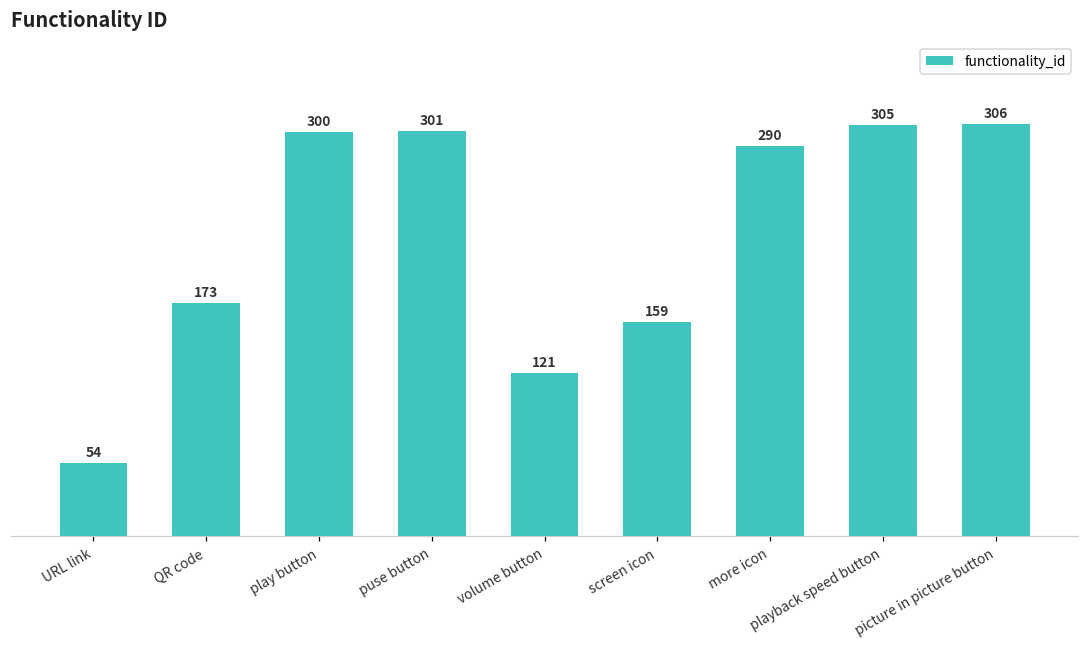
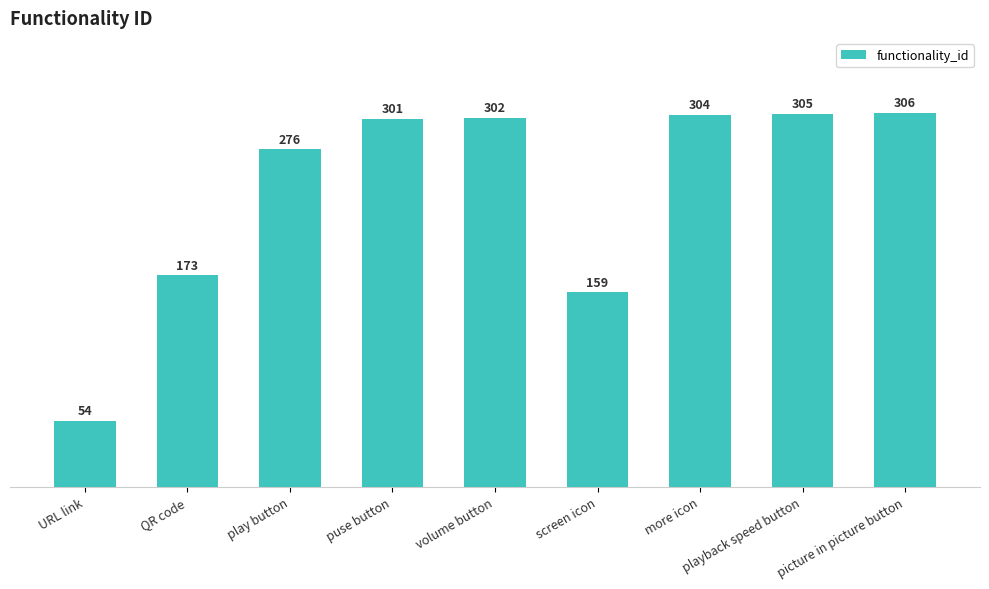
  {
    "URL link": 54,
    "QR code": 173,
-   "play button": 300,
+   "play button": 276,
    "puse button": 301,
-   "volume button": 121,
+   "volume button": 302,
    "screen icon": 159,
-   "more icon": 290,
+   "more icon": 304,
    "playback speed button": 305,
    "picture in picture button": 306
  }
